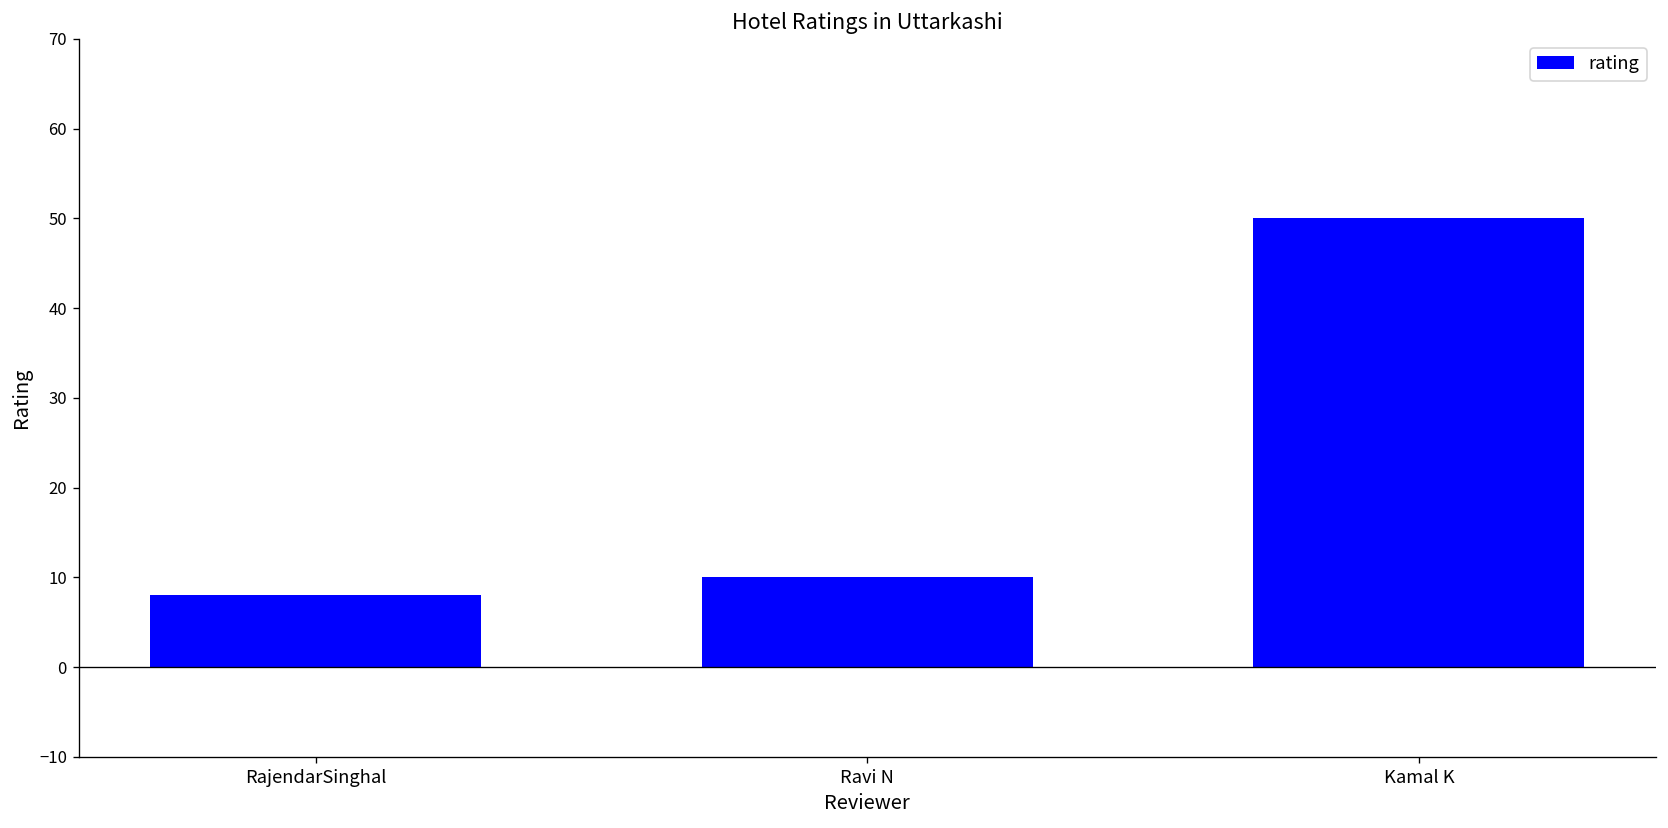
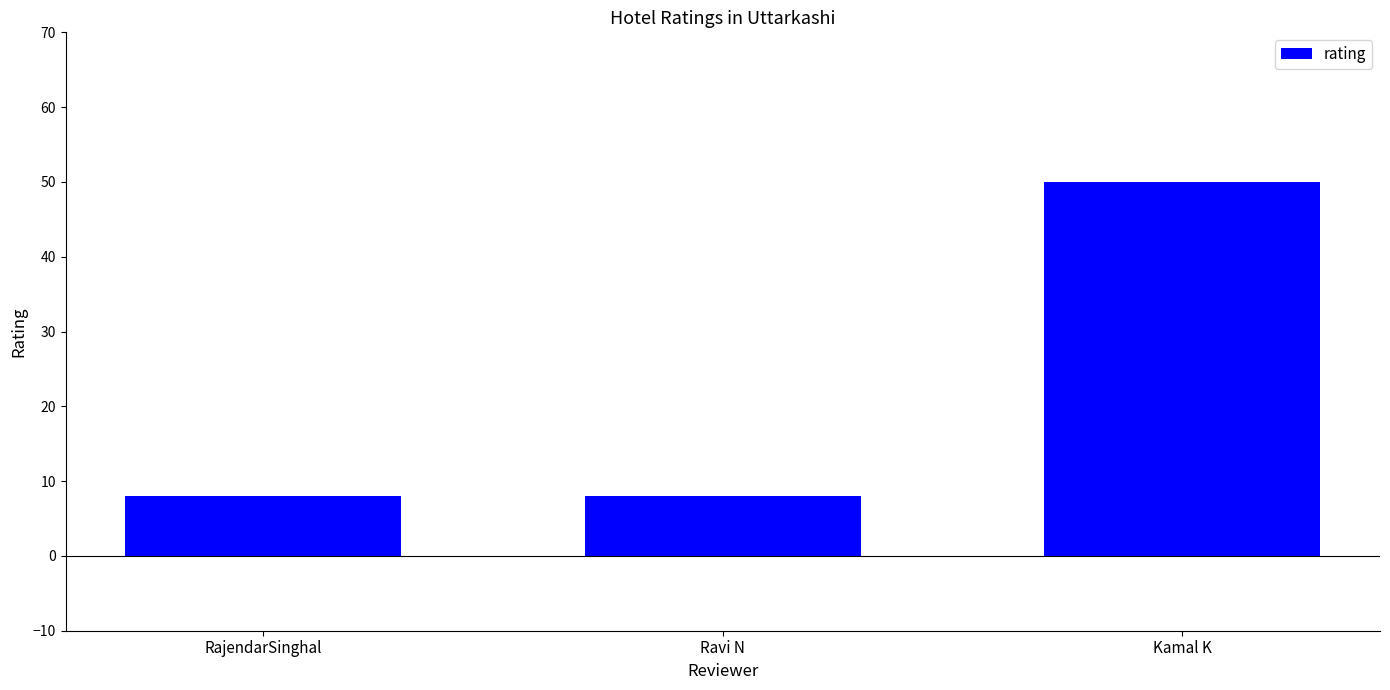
  {
    "RajendarSinghal": 8,
-   "Ravi N": 10,
+   "Ravi N": 8,
    "Kamal K": 50
  }
